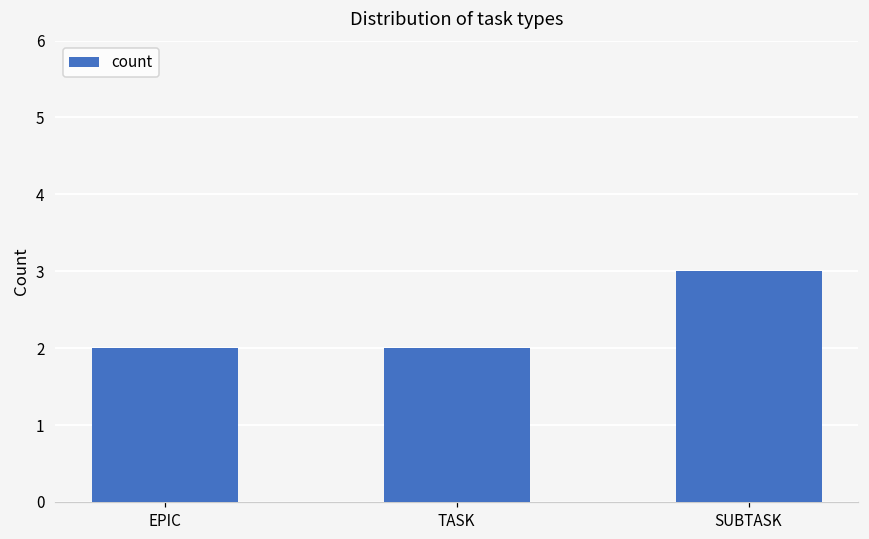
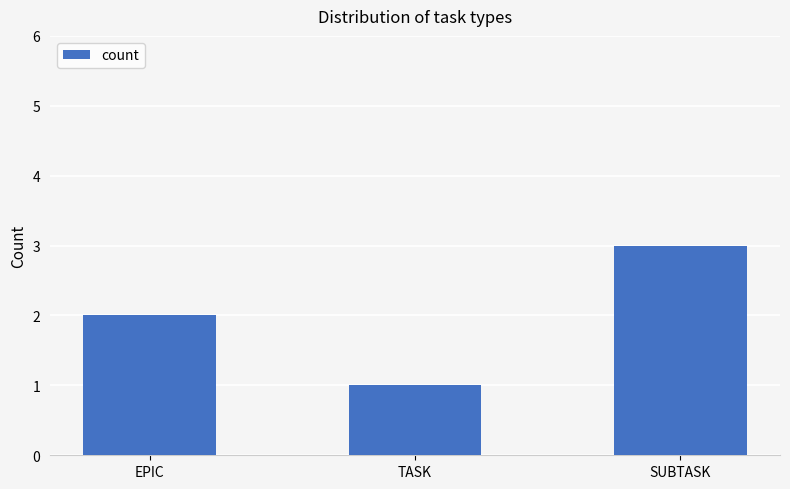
  {
    "EPIC": 2,
-   "TASK": 2,
+   "TASK": 1,
    "SUBTASK": 3
  }
